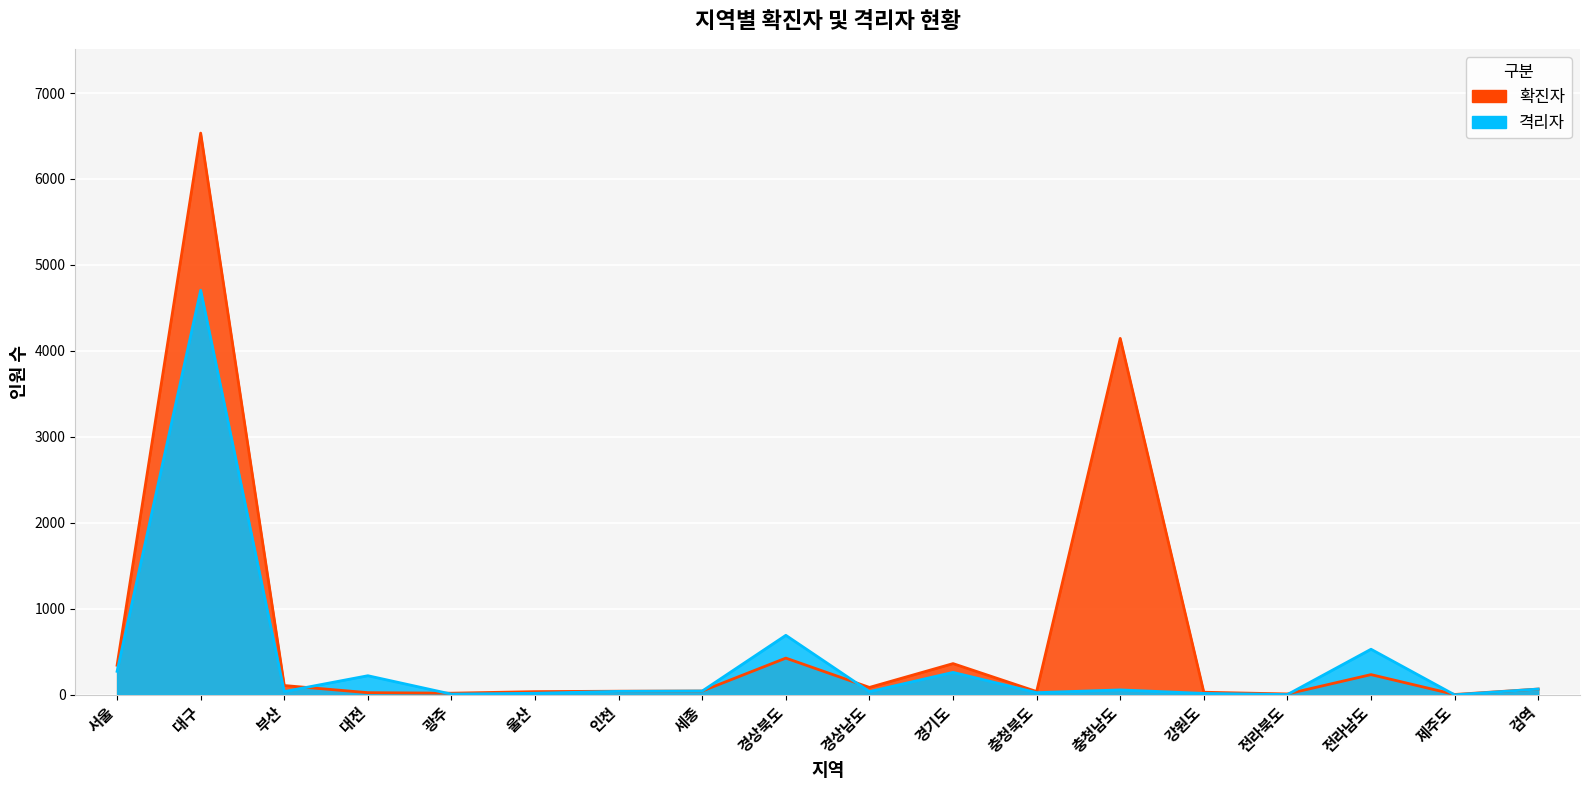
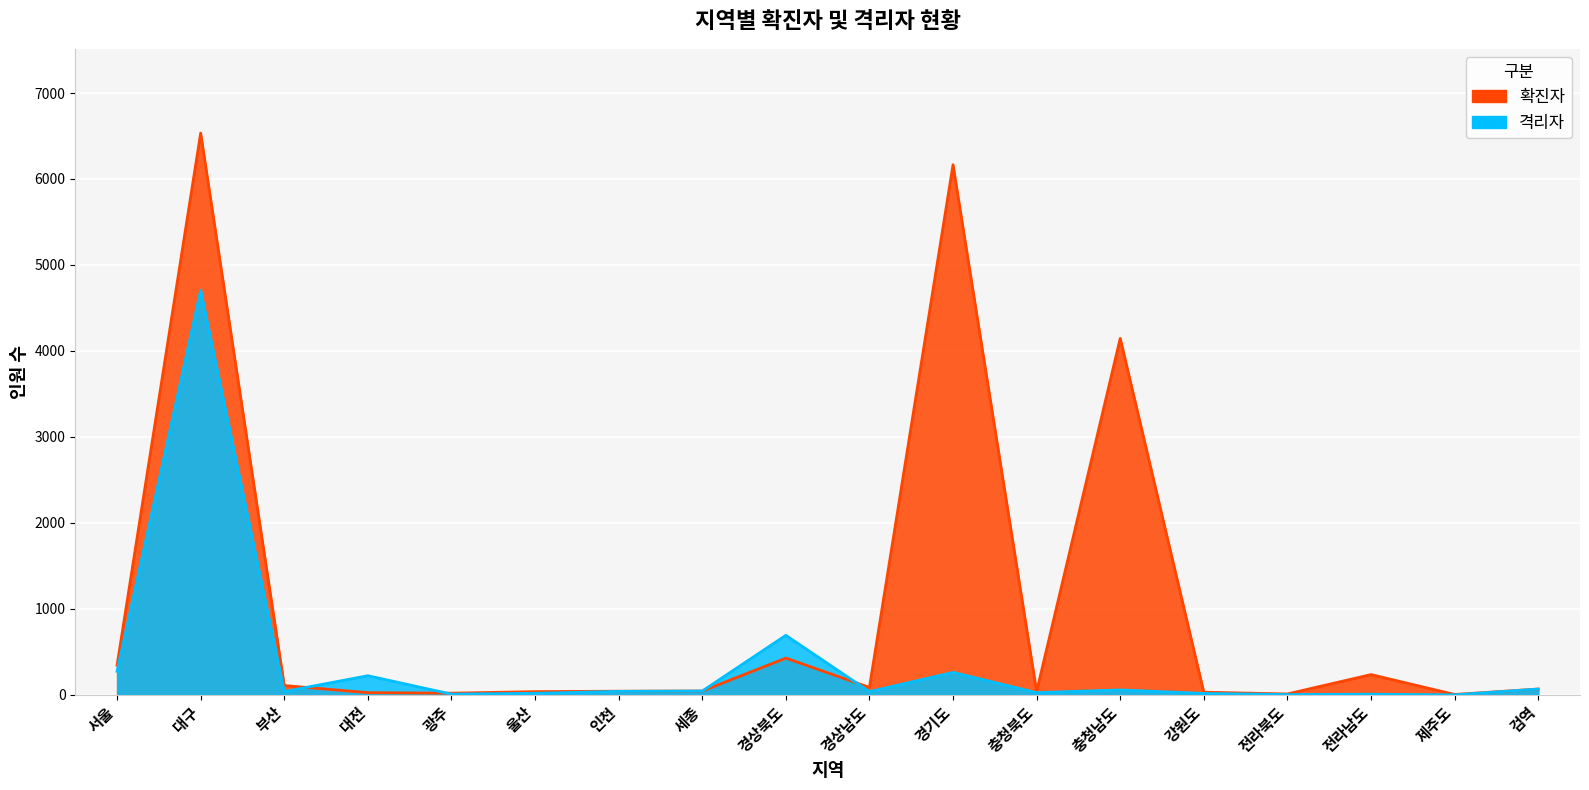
  {
    "확진자": {
      "서울": 300,
      "대구": 6500,
      "부산": 100,
      "대전": 0,
      "경상북도": 400,
      "경상남도": 100,
-     "경기도": 400,
+     "경기도": 6200,
      "충청남도": 4100,
      "전라남도": 200
    },
    "격리자": {
      "서울": 300,
      "대구": 4700,
      "부산": 0,
      "대전": 200,
      "경상북도": 700,
      "경상남도": 0,
      "경기도": 300,
      "충청남도": 100,
-     "전라남도": 500
+     "전라남도": 0
    }
  }
